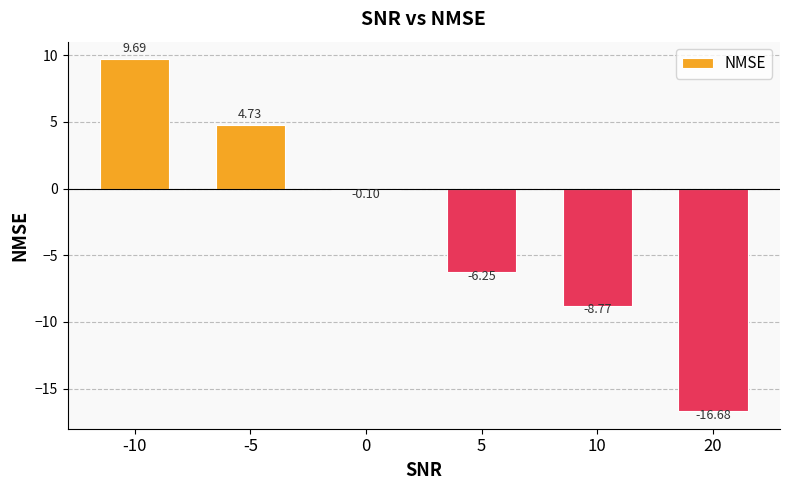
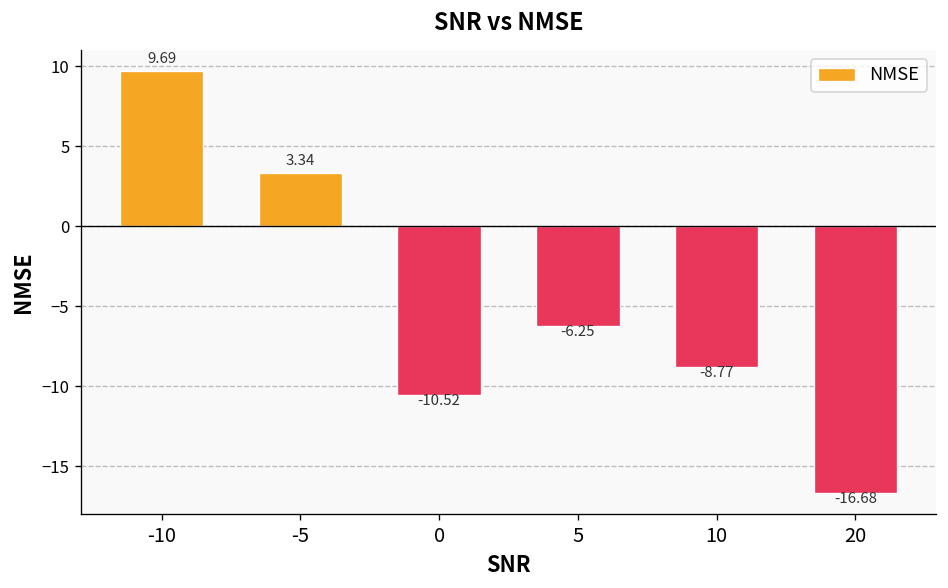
  {
    "-10": 9.69,
-   "-5": 4.73,
-   "0": -0.10,
+   "-5": 3.34,
+   "0": -10.52,
    "5": -6.25,
    "10": -8.77,
    "20": -16.68
  }
